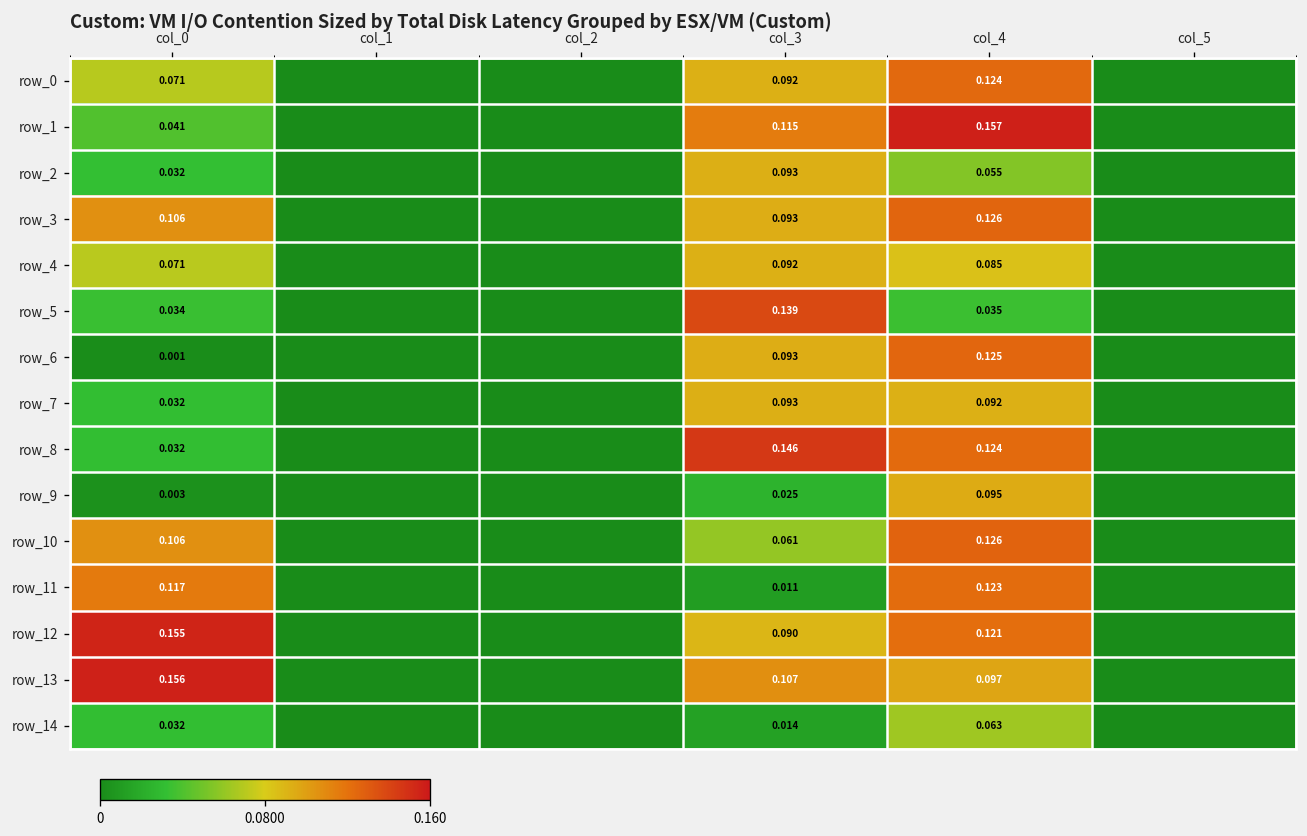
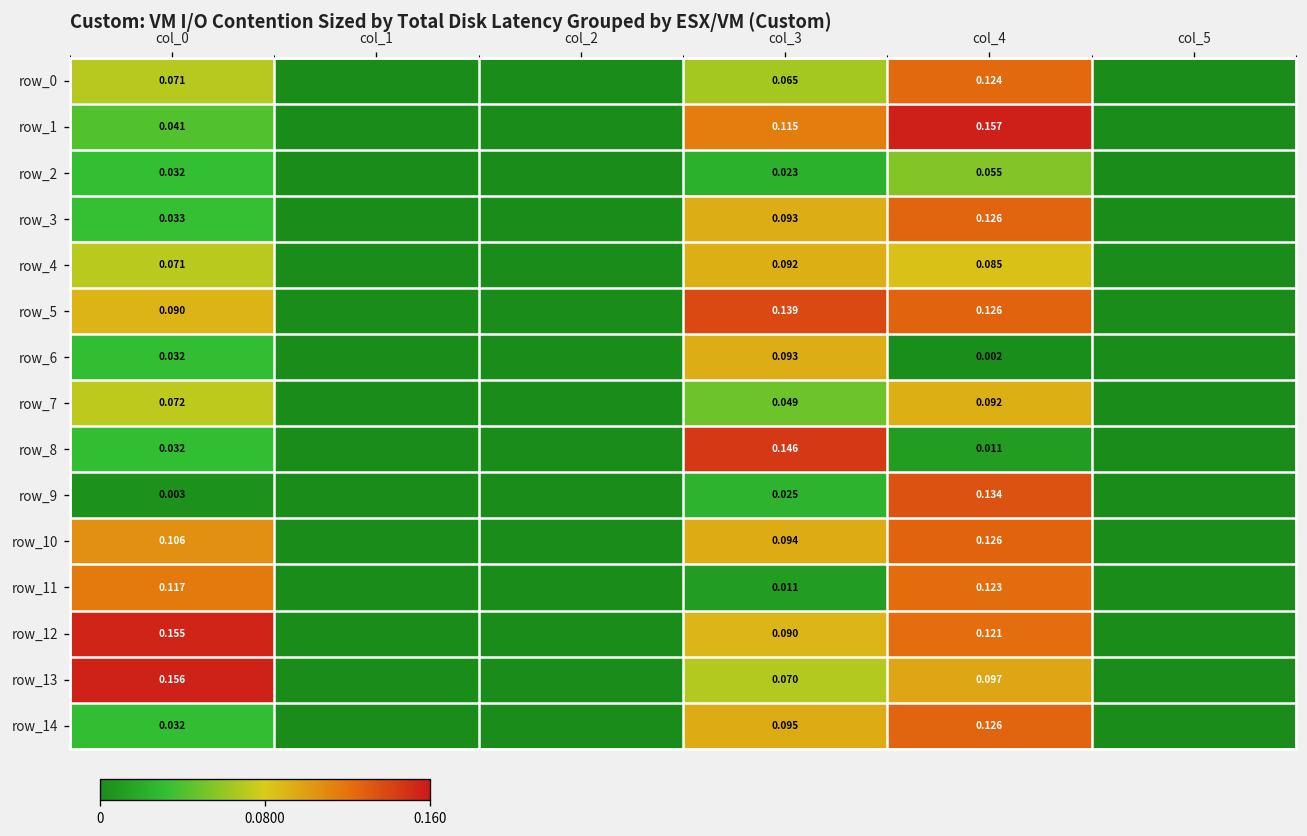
  {
    "row_0": {
      "col_0": 0.071,
-     "col_3": 0.092,
+     "col_3": 0.065,
      "col_4": 0.124
    },
    "row_1": {
      "col_0": 0.041,
      "col_3": 0.115,
      "col_4": 0.157
    },
    "row_2": {
      "col_0": 0.032,
-     "col_3": 0.093,
+     "col_3": 0.023,
      "col_4": 0.055
    },
    "row_3": {
-     "col_0": 0.106,
+     "col_0": 0.033,
      "col_3": 0.093,
      "col_4": 0.126
    },
    "row_4": {
      "col_0": 0.071,
      "col_3": 0.092,
      "col_4": 0.085
    },
    "row_5": {
-     "col_0": 0.034,
+     "col_0": 0.090,
      "col_3": 0.139,
-     "col_4": 0.035
+     "col_4": 0.126
    },
    "row_6": {
-     "col_0": 0.001,
+     "col_0": 0.032,
      "col_3": 0.093,
-     "col_4": 0.125
+     "col_4": 0.002
    },
    "row_7": {
-     "col_0": 0.032,
-     "col_3": 0.093,
+     "col_0": 0.072,
+     "col_3": 0.049,
      "col_4": 0.092
    },
    "row_8": {
      "col_0": 0.032,
      "col_3": 0.146,
-     "col_4": 0.124
+     "col_4": 0.011
    },
    "row_9": {
      "col_0": 0.003,
      "col_3": 0.025,
-     "col_4": 0.095
+     "col_4": 0.134
    },
    "row_10": {
      "col_0": 0.106,
-     "col_3": 0.061,
+     "col_3": 0.094,
      "col_4": 0.126
    },
    "row_11": {
      "col_0": 0.117,
      "col_3": 0.011,
      "col_4": 0.123
    },
    "row_12": {
      "col_0": 0.155,
      "col_3": 0.090,
      "col_4": 0.121
    },
    "row_13": {
      "col_0": 0.156,
-     "col_3": 0.107,
+     "col_3": 0.070,
      "col_4": 0.097
    },
    "row_14": {
      "col_0": 0.032,
-     "col_3": 0.014,
-     "col_4": 0.063
+     "col_3": 0.095,
+     "col_4": 0.126
    }
  }
